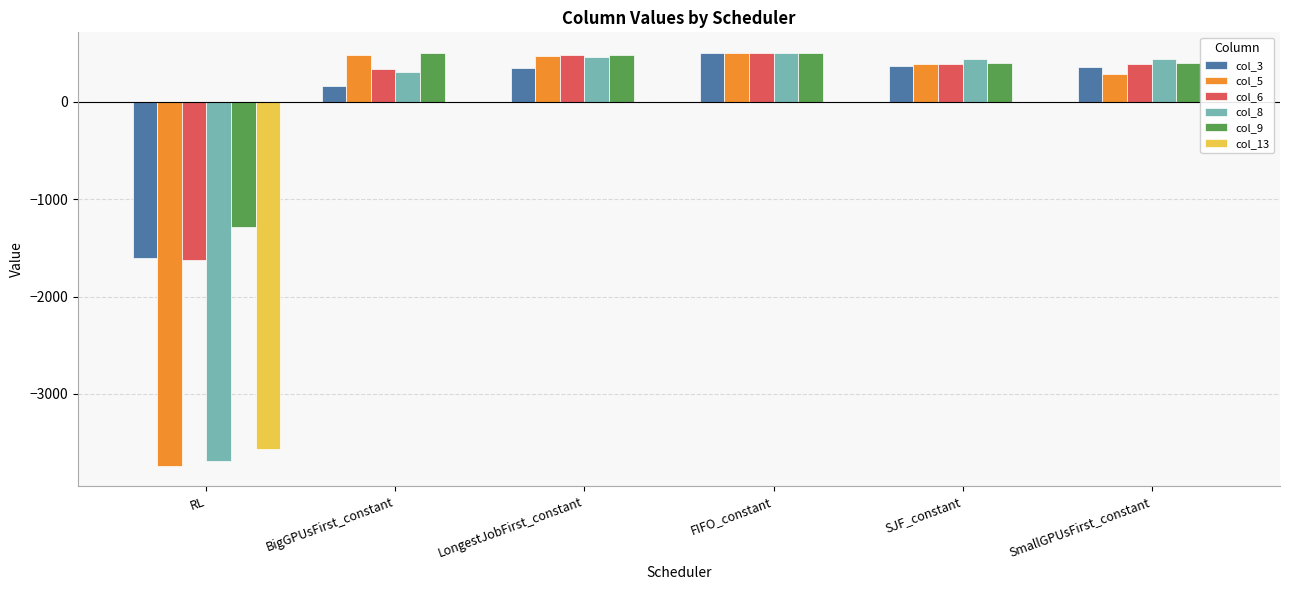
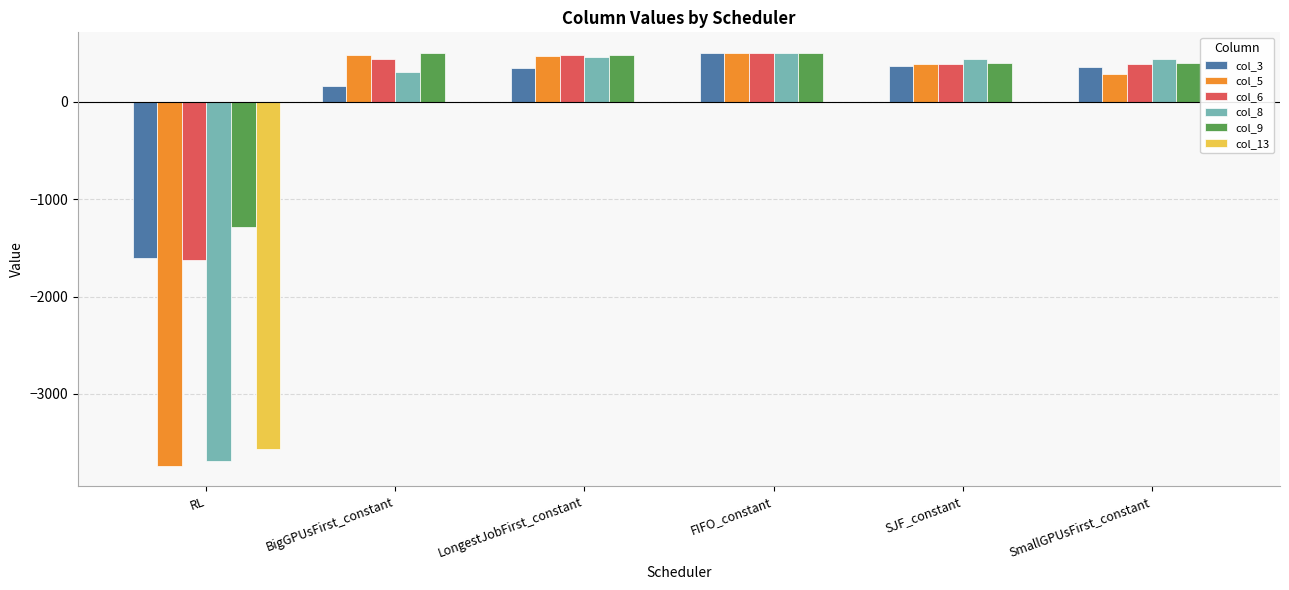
  {
    "col_3": {
      "RL": -1600,
      "BigGPUsFirst_constant": 200,
      "LongestJobFirst_constant": 300,
      "FIFO_constant": 500,
      "SJF_constant": 400,
      "SmallGPUsFirst_constant": 400
    },
    "col_5": {
      "RL": -3700,
      "BigGPUsFirst_constant": 500,
      "LongestJobFirst_constant": 500,
      "FIFO_constant": 500,
      "SJF_constant": 400,
      "SmallGPUsFirst_constant": 300
    },
    "col_6": {
      "RL": -1600,
-     "BigGPUsFirst_constant": 300,
+     "BigGPUsFirst_constant": 400,
      "LongestJobFirst_constant": 500,
      "FIFO_constant": 500,
      "SJF_constant": 400,
      "SmallGPUsFirst_constant": 400
    },
    "col_8": {
      "RL": -3700,
      "BigGPUsFirst_constant": 300,
      "LongestJobFirst_constant": 500,
      "FIFO_constant": 500,
      "SJF_constant": 400,
      "SmallGPUsFirst_constant": 400
    },
    "col_9": {
      "RL": -1300,
      "BigGPUsFirst_constant": 500,
      "LongestJobFirst_constant": 500,
      "FIFO_constant": 500,
      "SJF_constant": 400,
      "SmallGPUsFirst_constant": 400
    },
    "col_13": {
      "RL": -3600,
      "BigGPUsFirst_constant": 0,
      "LongestJobFirst_constant": 0,
      "FIFO_constant": 0,
      "SJF_constant": 0
    }
  }
